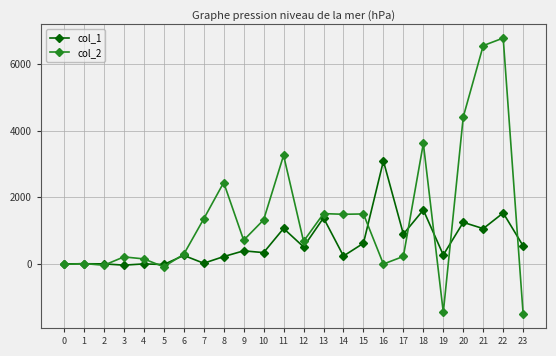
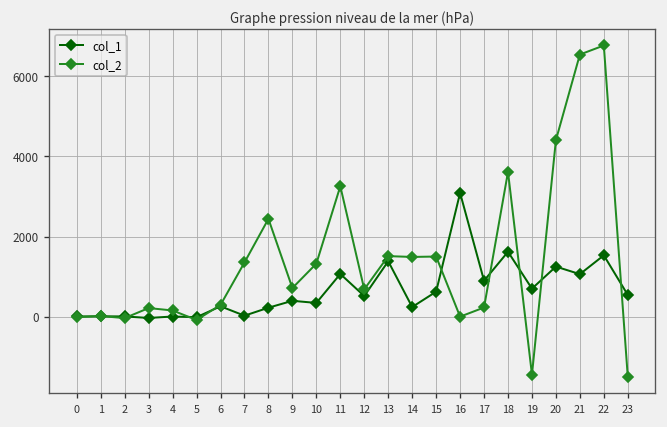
  {
    "col_1": {
      "3": 0,
      "4": 0,
      "7": 0,
      "8": 200,
      "9": 400,
      "10": 300,
      "11": 1100,
      "12": 500,
      "13": 1400,
      "14": 200,
      "15": 600,
      "16": 3100,
      "17": 900,
      "18": 1600,
-     "19": 300,
+     "19": 700,
      "20": 1300,
      "21": 1100,
      "22": 1500,
      "23": 500
    },
    "col_2": {
      "3": 200,
      "4": 200,
      "7": 1400,
      "8": 2400,
      "9": 700,
      "10": 1300,
      "11": 3300,
      "12": 700,
      "13": 1500,
      "14": 1500,
      "15": 1500,
      "16": 0,
      "17": 200,
      "18": 3600,
      "19": -1400,
      "20": 4400,
      "21": 6500,
      "22": 6800,
      "23": -1500
    }
  }
